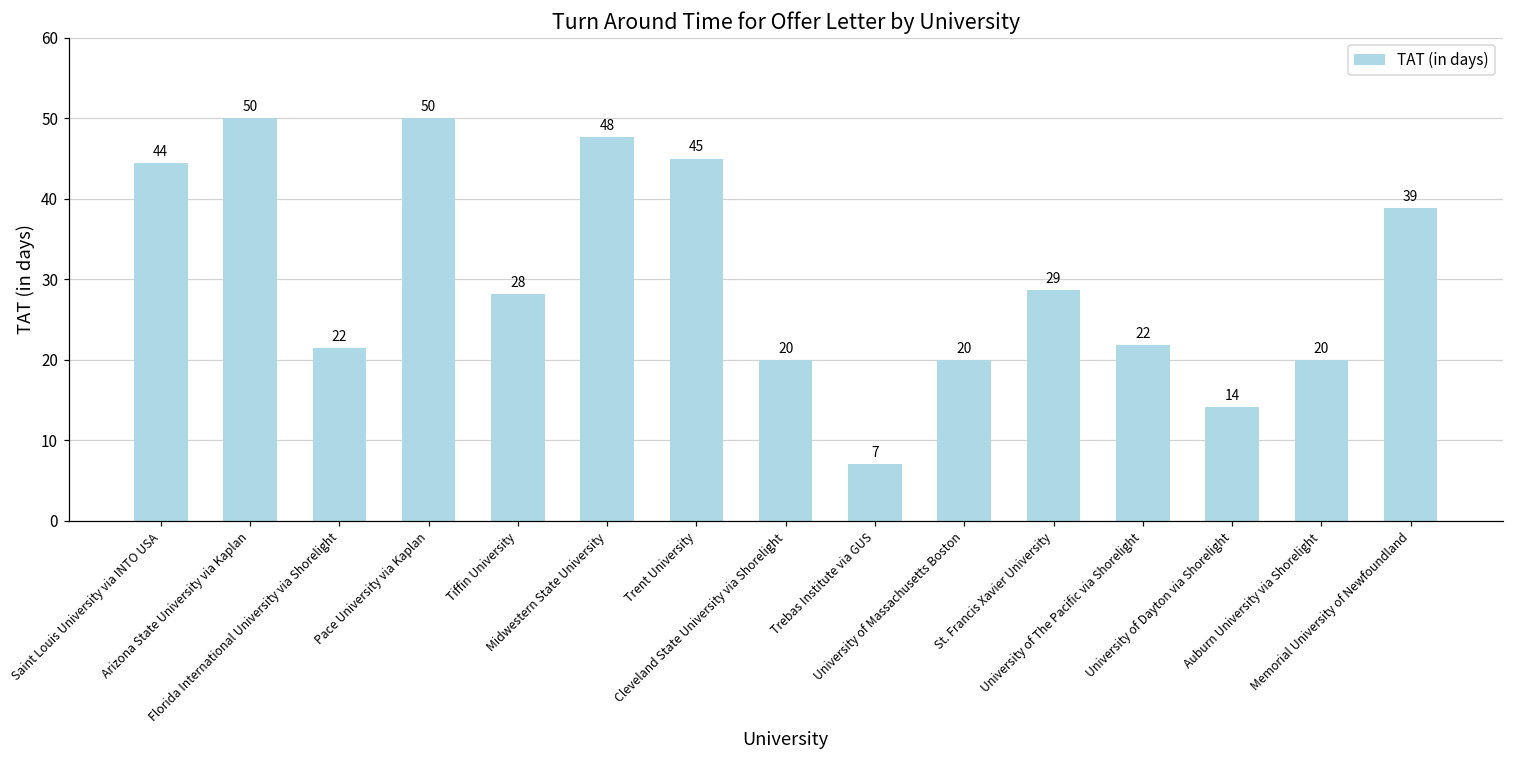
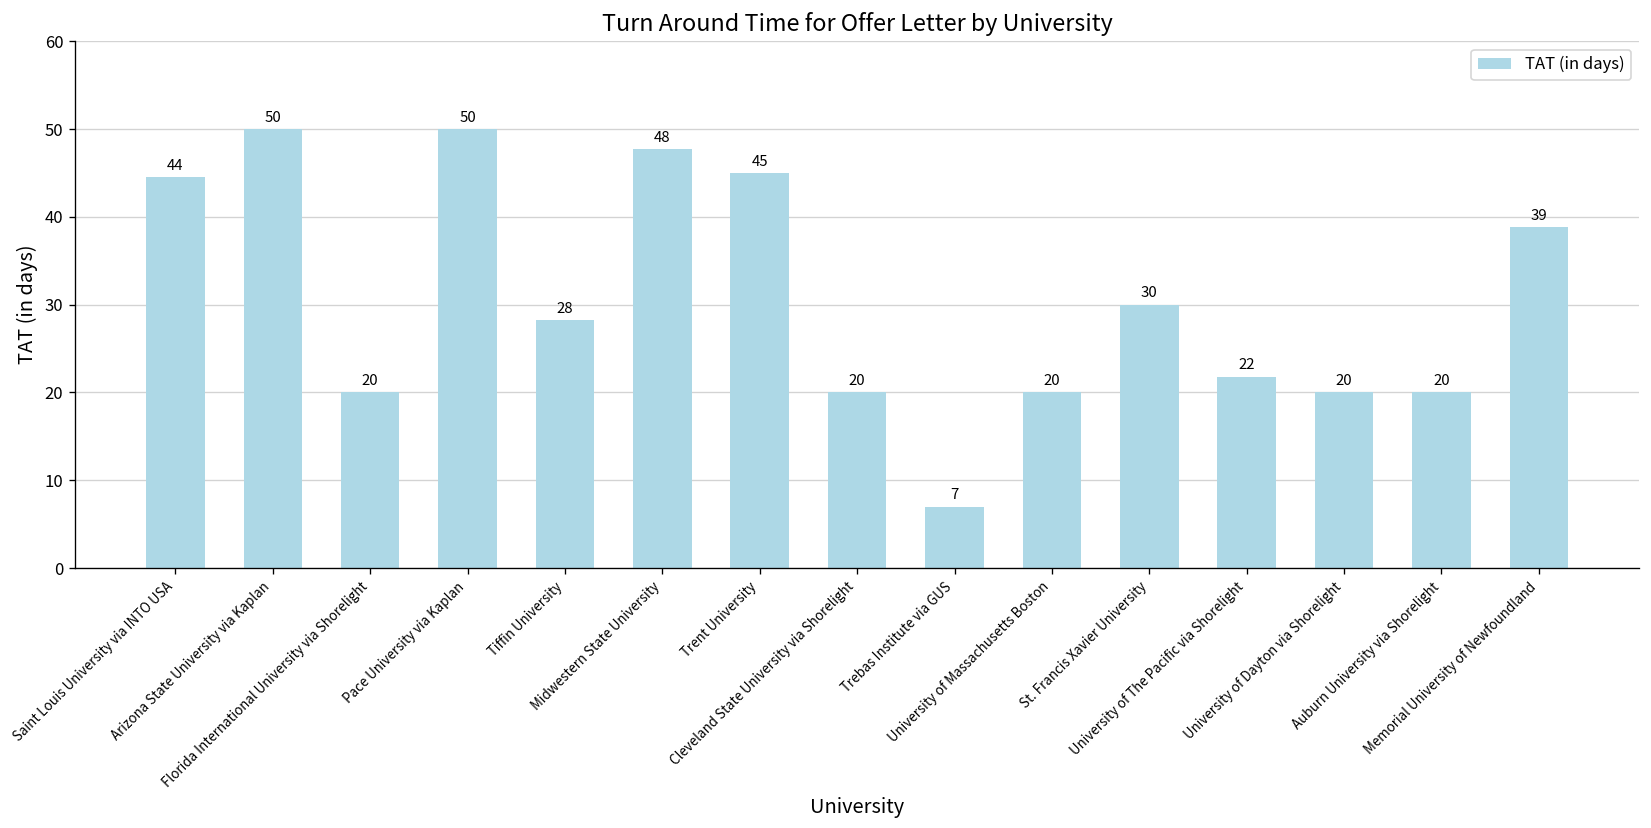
  {
    "Saint Louis University via INTO USA": 44,
    "Arizona State University via Kaplan": 50,
-   "Florida International University via Shorelight": 22,
+   "Florida International University via Shorelight": 20,
    "Pace University via Kaplan": 50,
    "Tiffin University": 28,
    "Midwestern State University": 48,
    "Trent University": 45,
    "Cleveland State University via Shorelight": 20,
    "Trebas Institute via GUS": 7,
    "University of Massachusetts Boston": 20,
-   "St. Francis Xavier University": 29,
+   "St. Francis Xavier University": 30,
    "University of The Pacific via Shorelight": 22,
-   "University of Dayton via Shorelight": 14,
+   "University of Dayton via Shorelight": 20,
    "Auburn University via Shorelight": 20,
    "Memorial University of Newfoundland": 39
  }
